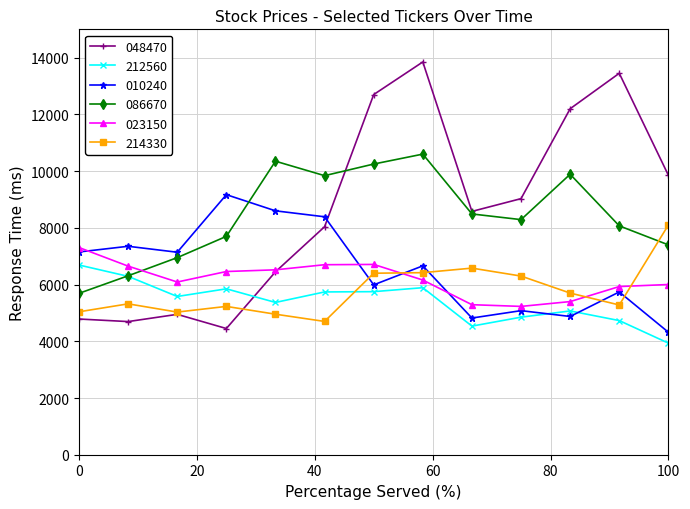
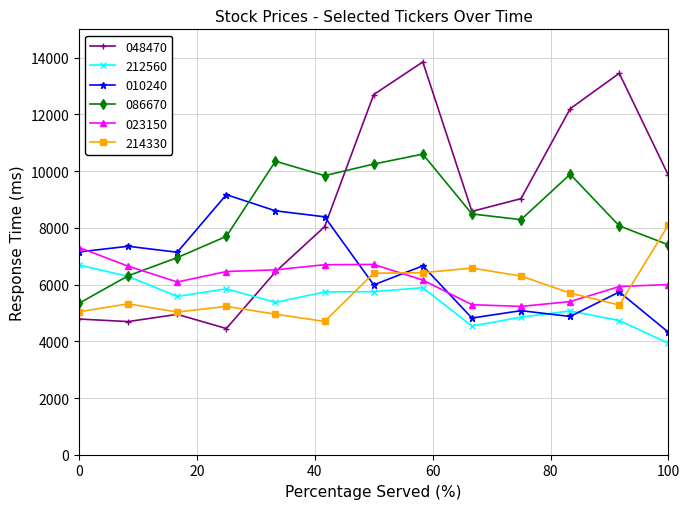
  {
    "048470": {
      "0": 4800,
      "100": 9900
    },
    "212560": {
      "0": 6700,
      "100": 3900
    },
    "010240": {
      "0": 7200,
      "100": 4300
    },
    "086670": {
-     "0": 5700,
+     "0": 5300,
      "100": 7400
    },
    "023150": {
      "0": 7300,
      "100": 6000
    },
    "214330": {
      "0": 5000,
      "100": 8100
    }
  }
